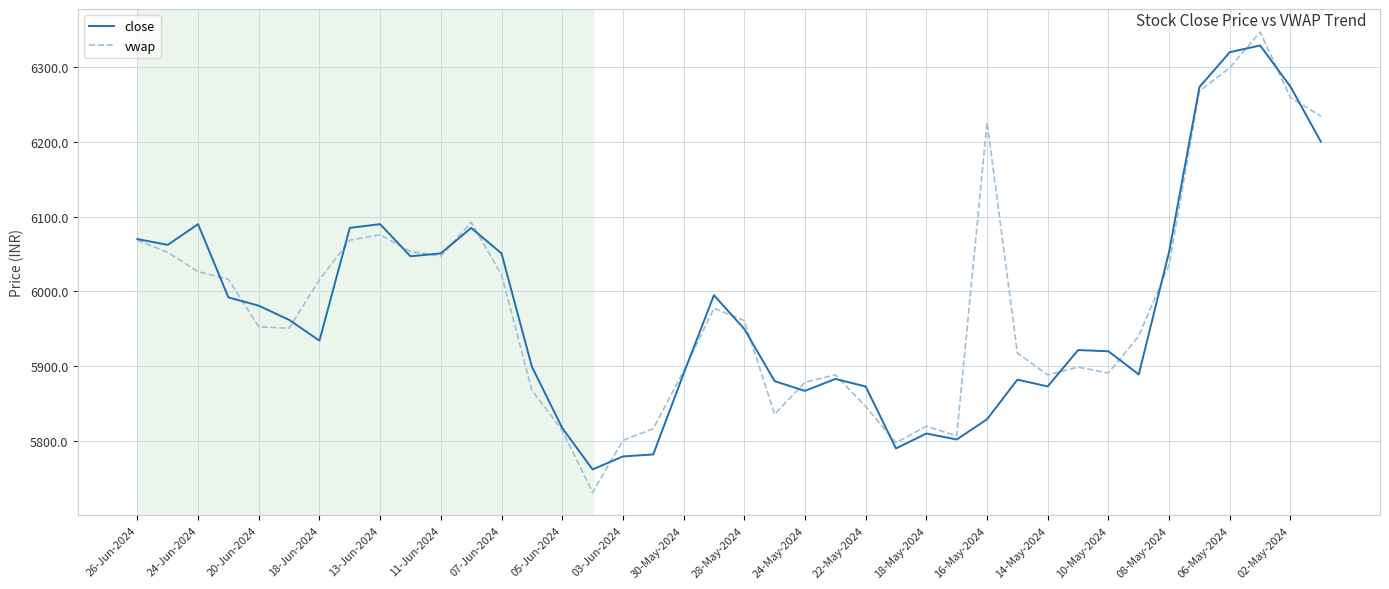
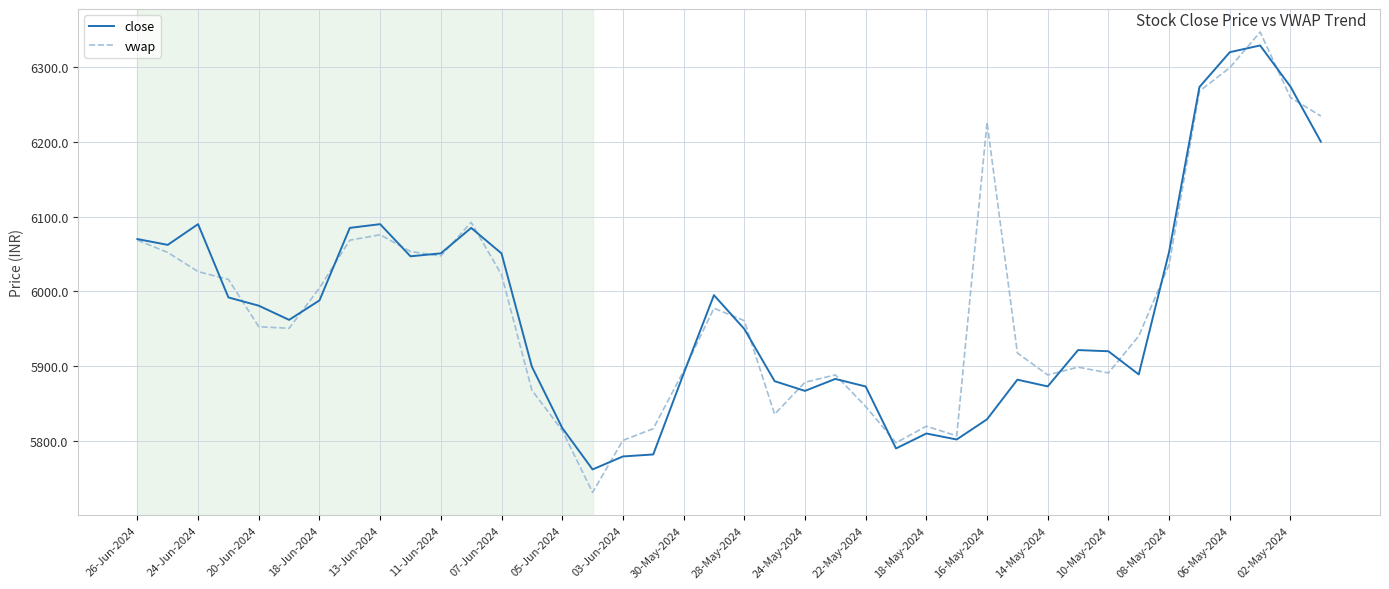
  {
    "close": {
      "24-Jun-2024": 6090,
      "20-Jun-2024": 5980,
-     "18-Jun-2024": 5930,
+     "18-Jun-2024": 5990,
      "13-Jun-2024": 6090,
      "11-Jun-2024": 6050,
      "07-Jun-2024": 6050,
      "03-Jun-2024": 5780,
      "30-May-2024": 5890,
      "28-May-2024": 5950,
      "24-May-2024": 5870,
      "22-May-2024": 5870,
      "18-May-2024": 5810,
      "16-May-2024": 5830,
      "14-May-2024": 5870,
      "10-May-2024": 5920,
      "08-May-2024": 6050,
      "06-May-2024": 6320,
      "02-May-2024": 6270
    },
    "vwap": {
      "24-Jun-2024": 6030,
      "20-Jun-2024": 5950,
-     "18-Jun-2024": 6020,
+     "18-Jun-2024": 6000,
      "13-Jun-2024": 6080,
      "11-Jun-2024": 6050,
      "07-Jun-2024": 6020,
      "03-Jun-2024": 5800,
      "30-May-2024": 5890,
      "28-May-2024": 5960,
      "24-May-2024": 5880,
      "22-May-2024": 5850,
      "18-May-2024": 5820,
      "16-May-2024": 6230,
      "14-May-2024": 5890,
      "10-May-2024": 5890,
      "08-May-2024": 6040,
      "06-May-2024": 6300,
      "02-May-2024": 6260
    }
  }
